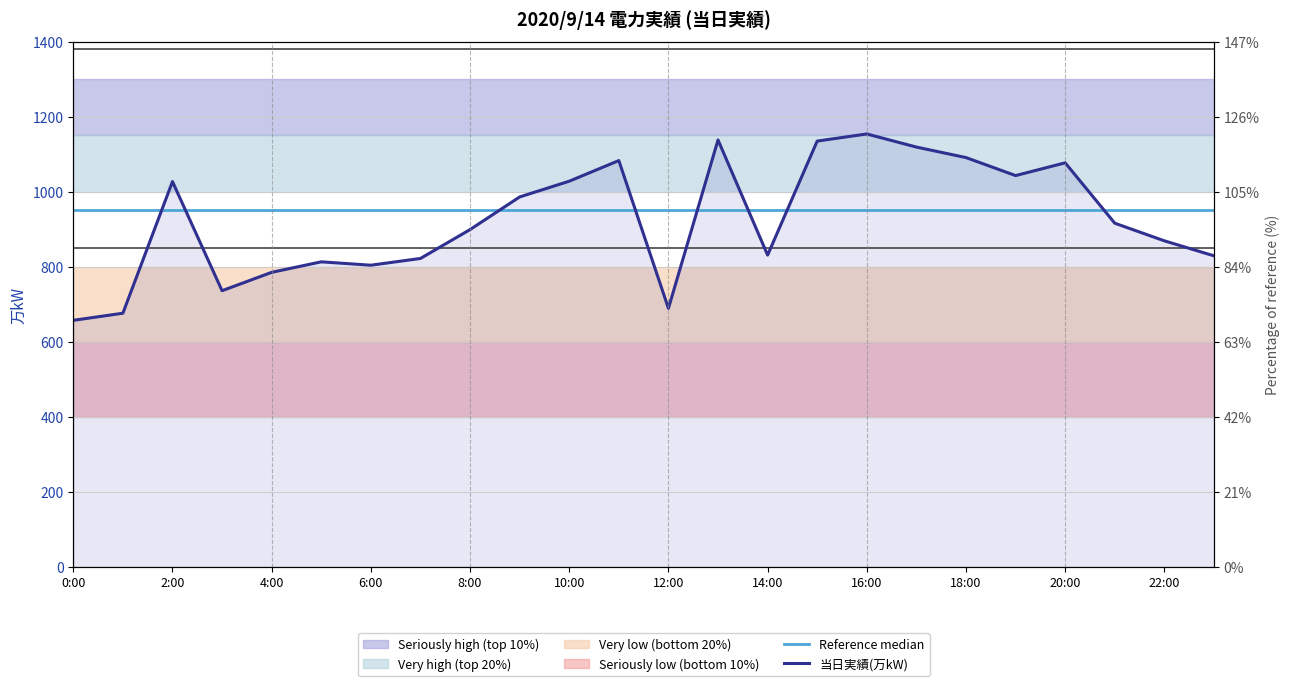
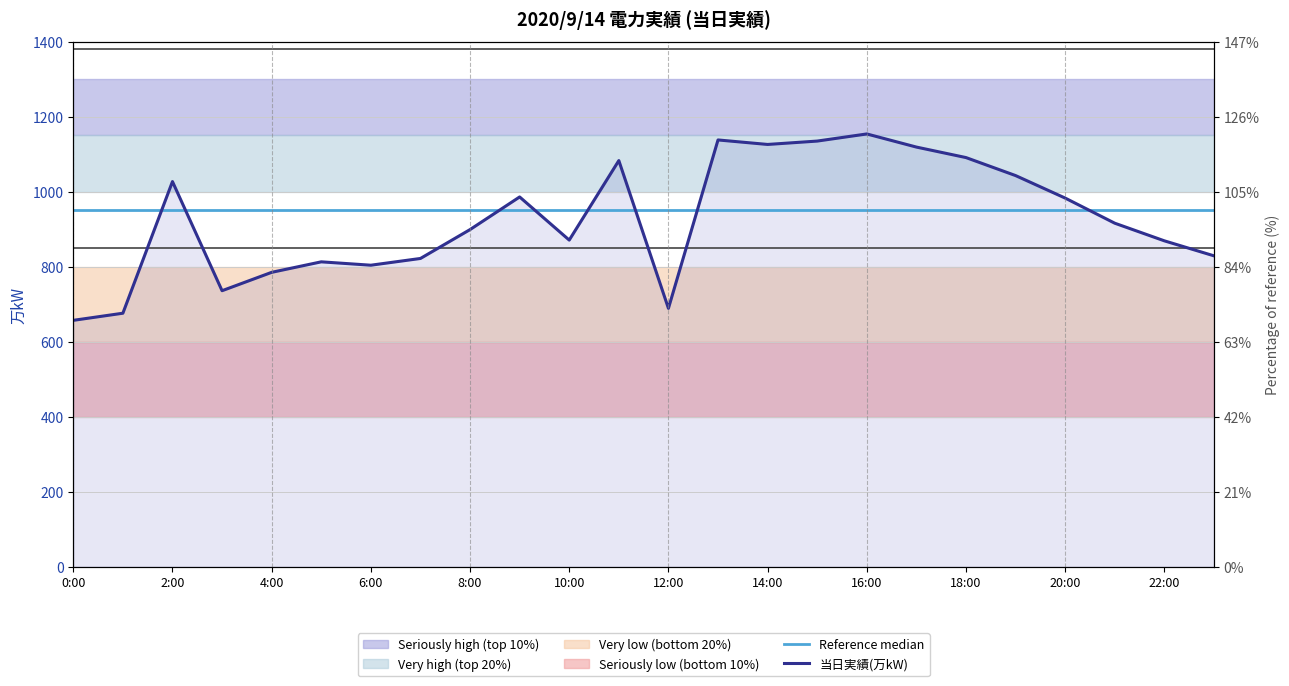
  {
    "Reference median": {
      "0:00": 950,
      "2:00": 950,
      "4:00": 950,
      "6:00": 950,
      "8:00": 950,
      "10:00": 950,
      "12:00": 950,
      "14:00": 950,
      "16:00": 950,
      "18:00": 950,
      "20:00": 950,
      "22:00": 950
    },
    "当日実績(万kW)": {
      "0:00": 660,
      "2:00": 1030,
      "4:00": 790,
      "8:00": 900,
-     "10:00": 1030,
+     "10:00": 870,
      "12:00": 690,
-     "14:00": 830,
+     "14:00": 1130,
      "18:00": 1090,
-     "20:00": 1080,
+     "20:00": 980,
      "22:00": 870
    }
  }
